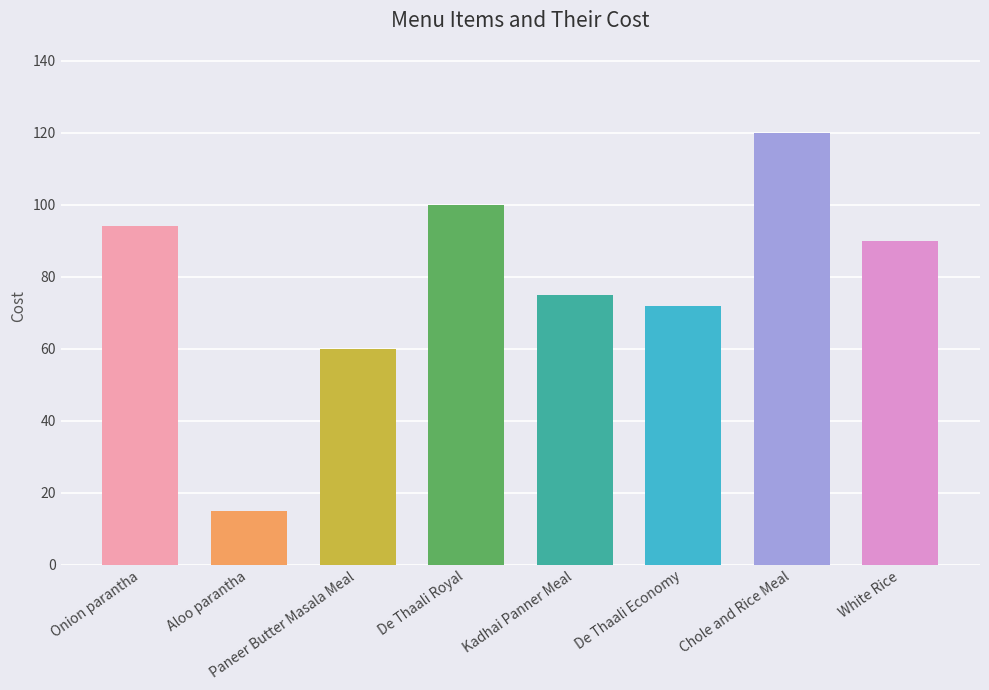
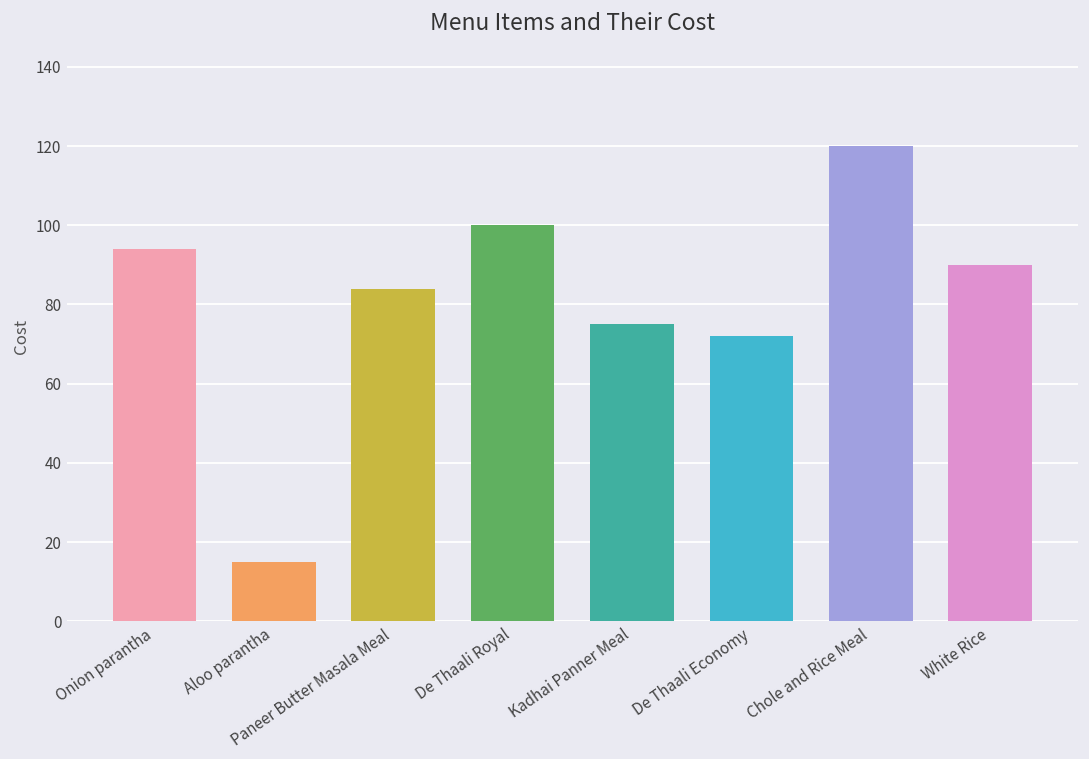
  {
    "Onion parantha": 94,
    "Aloo parantha": 15,
-   "Paneer Butter Masala Meal": 60,
+   "Paneer Butter Masala Meal": 84,
    "De Thaali Royal": 100,
    "Kadhai Panner Meal": 75,
    "De Thaali Economy": 72,
    "Chole and Rice Meal": 120,
    "White Rice": 90
  }
